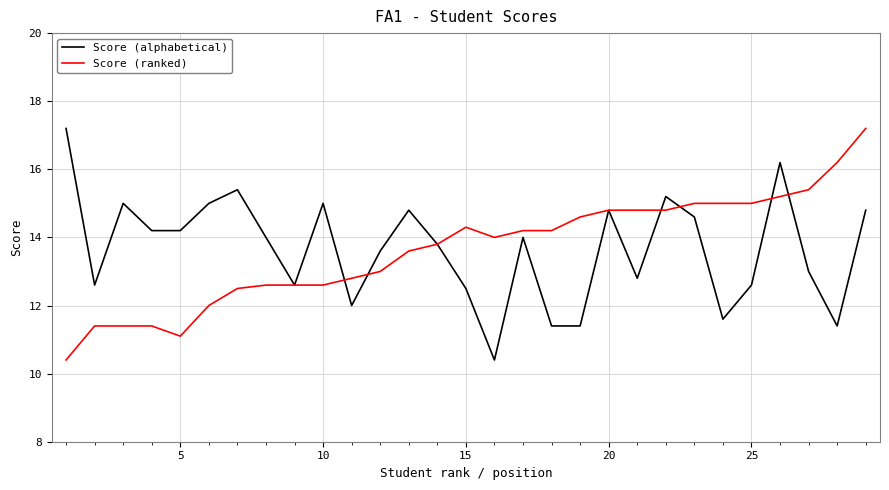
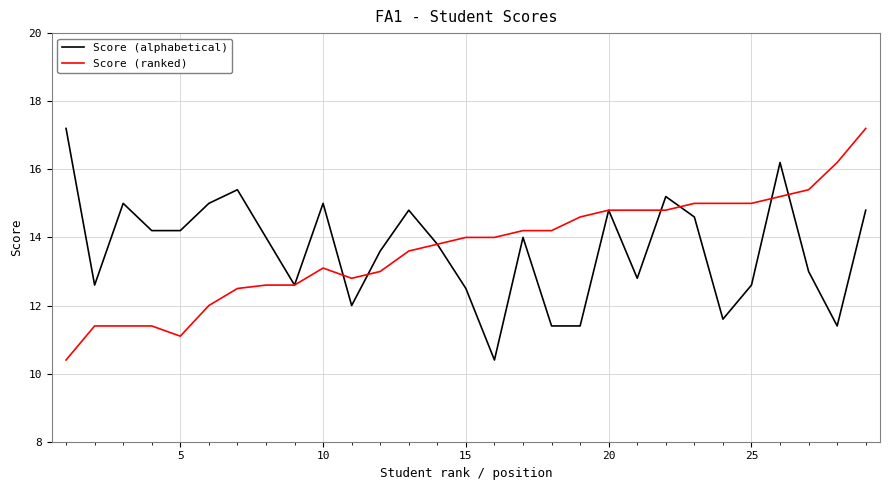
  {
    "Score (alphabetical)": {
      "5": 14.2,
      "10": 15.0,
      "15": 12.5,
      "25": 12.6
    },
    "Score (ranked)": {
      "5": 11.1,
-     "10": 12.6,
-     "15": 14.3,
+     "10": 13.1,
+     "15": 14.0,
      "25": 15.0
    }
  }
